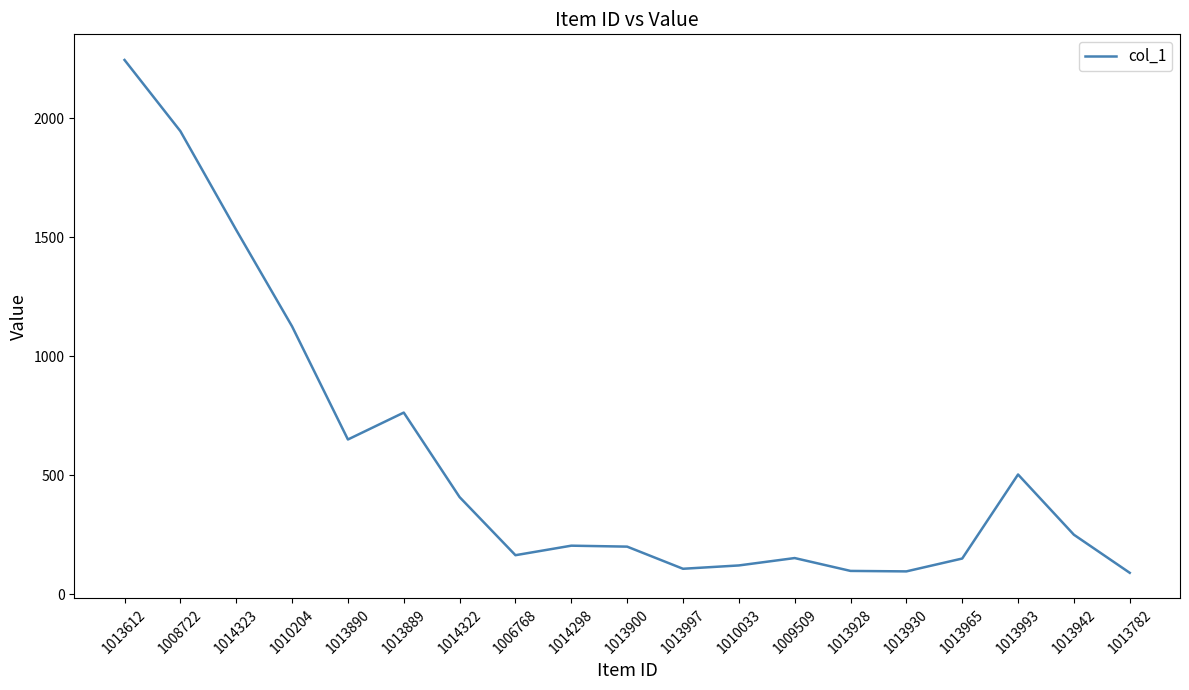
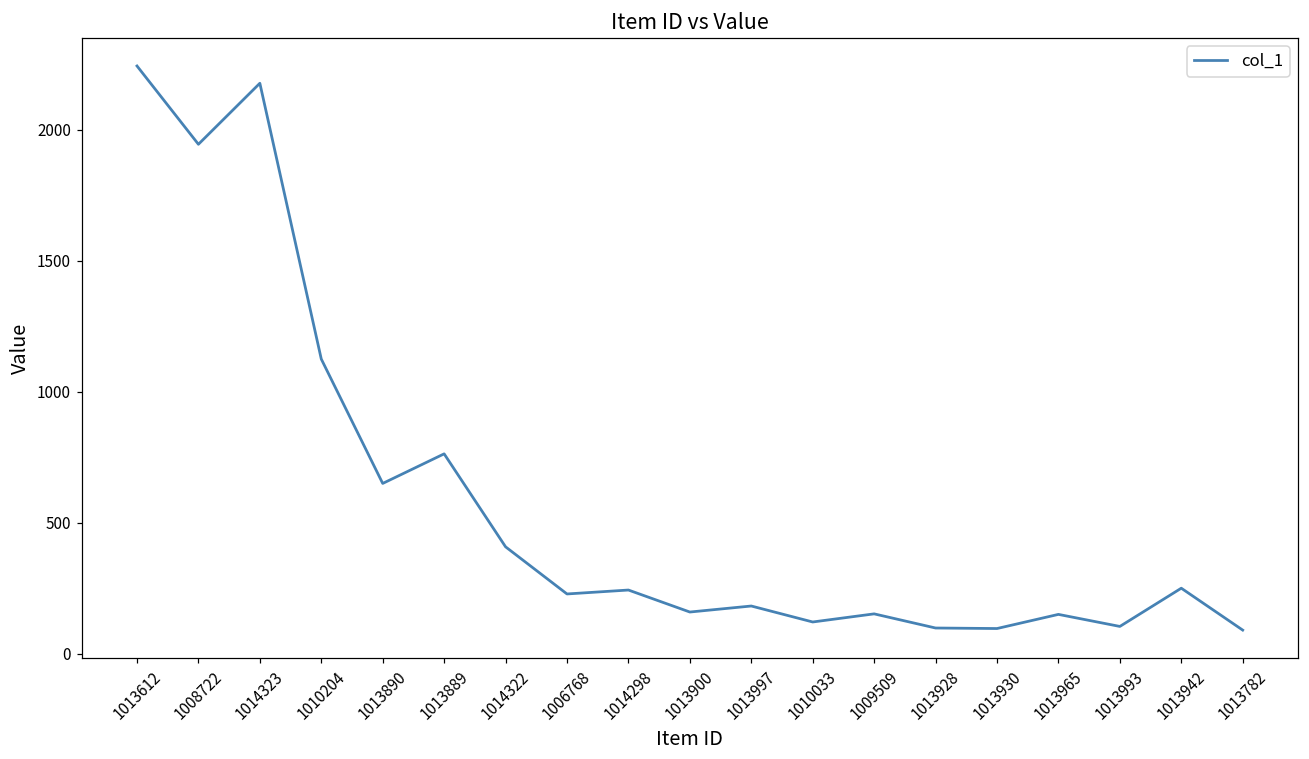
  {
    "1013612": 2240,
    "1008722": 1950,
-   "1014323": 1530,
+   "1014323": 2180,
    "1010204": 1130,
    "1013890": 650,
    "1013889": 760,
    "1014322": 410,
-   "1006768": 160,
-   "1014298": 200,
-   "1013900": 200,
-   "1013997": 110,
+   "1006768": 230,
+   "1014298": 240,
+   "1013900": 160,
+   "1013997": 180,
    "1010033": 120,
    "1009509": 150,
    "1013928": 100,
    "1013930": 100,
    "1013965": 150,
-   "1013993": 500,
+   "1013993": 100,
    "1013942": 250,
    "1013782": 90
  }
